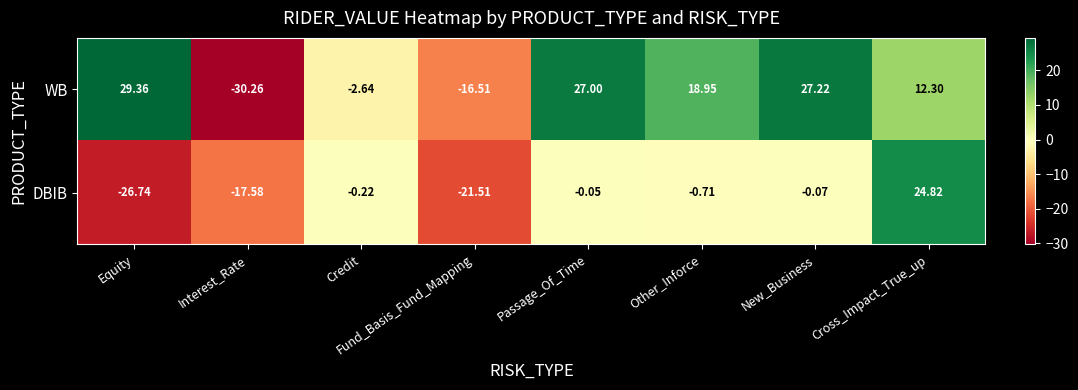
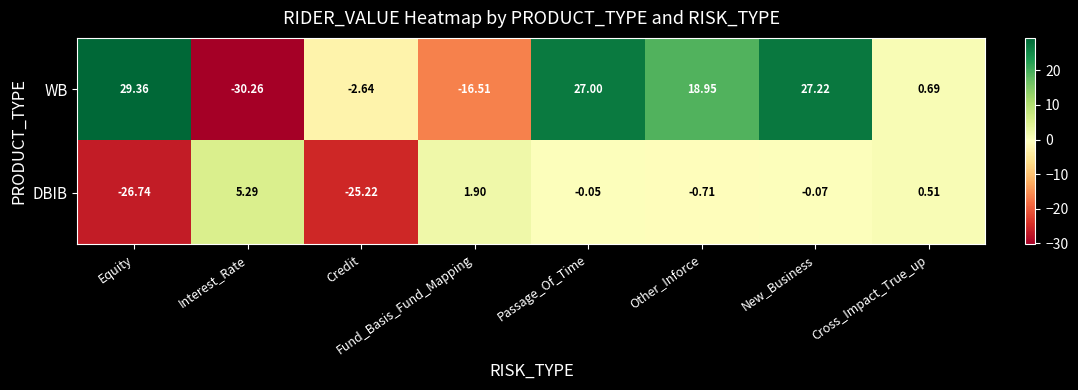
  {
    "WB": {
      "Equity": 29.36,
      "Interest_Rate": -30.26,
      "Credit": -2.64,
      "Fund_Basis_Fund_Mapping": -16.51,
      "Passage_Of_Time": 27.00,
      "Other_Inforce": 18.95,
      "New_Business": 27.22,
-     "Cross_Impact_True_up": 12.30
+     "Cross_Impact_True_up": 0.69
    },
    "DBIB": {
      "Equity": -26.74,
-     "Interest_Rate": -17.58,
-     "Credit": -0.22,
-     "Fund_Basis_Fund_Mapping": -21.51,
+     "Interest_Rate": 5.29,
+     "Credit": -25.22,
+     "Fund_Basis_Fund_Mapping": 1.90,
      "Passage_Of_Time": -0.05,
      "Other_Inforce": -0.71,
      "New_Business": -0.07,
-     "Cross_Impact_True_up": 24.82
+     "Cross_Impact_True_up": 0.51
    }
  }
